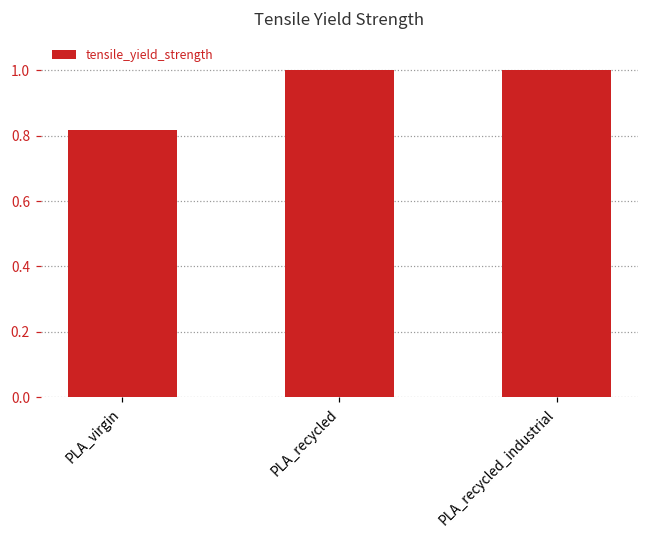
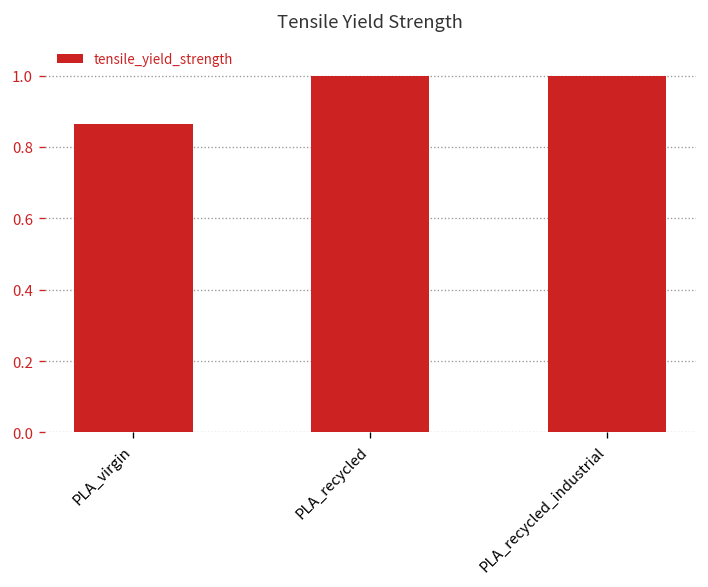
  {
-   "PLA_virgin": 0.82,
+   "PLA_virgin": 0.86,
    "PLA_recycled": 1.00,
    "PLA_recycled_industrial": 1.00
  }
